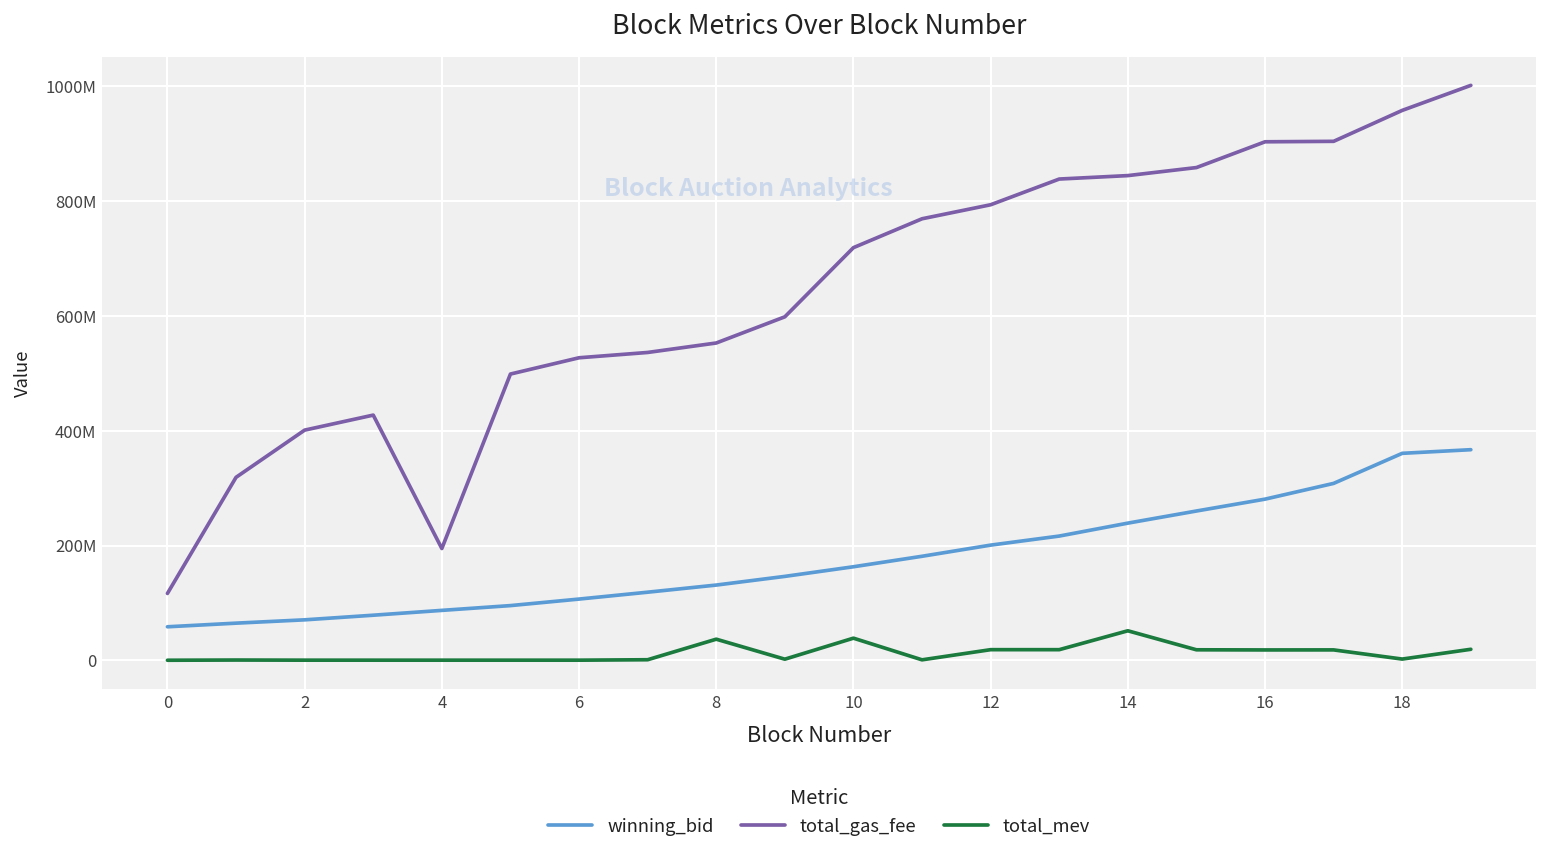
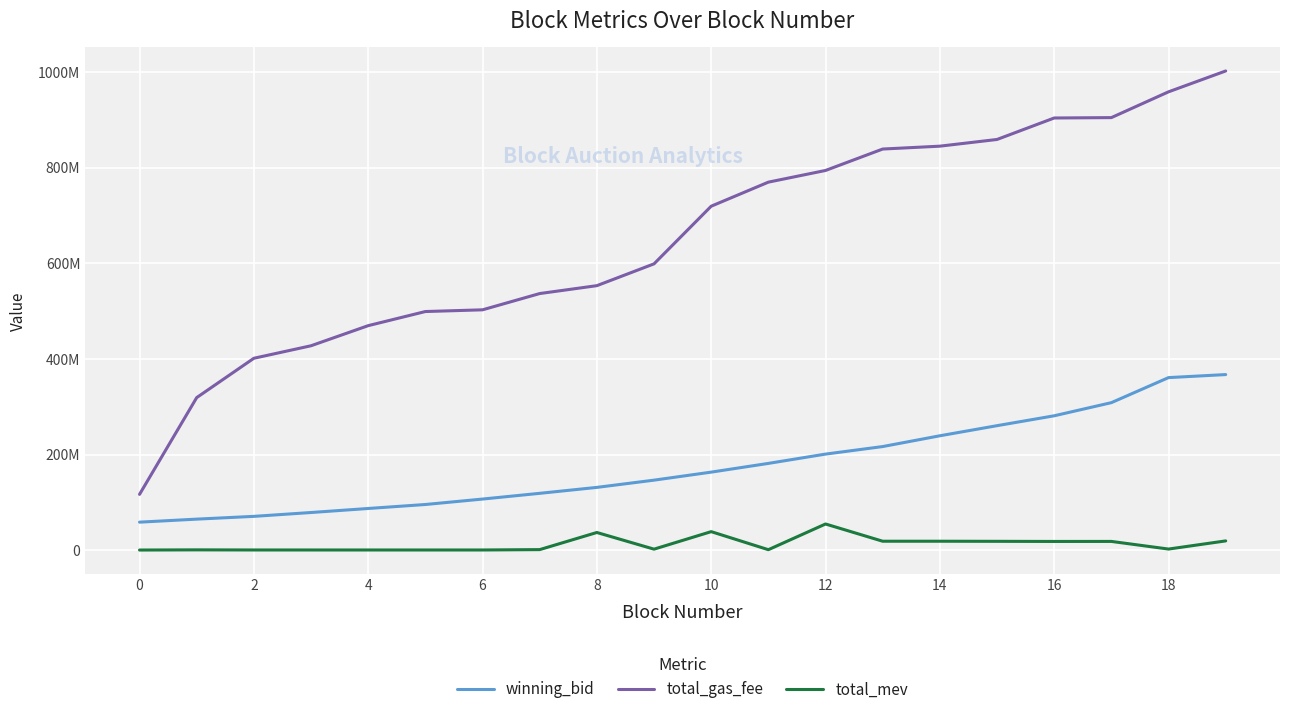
  {
    "winning_bid": {
      "0": 60000000,
      "2": 70000000,
      "4": 90000000,
      "6": 110000000,
      "8": 130000000,
      "10": 160000000,
      "12": 200000000,
      "14": 240000000,
      "16": 280000000,
      "18": 360000000
    },
    "total_gas_fee": {
      "0": 120000000,
      "2": 400000000,
-     "4": 200000000,
-     "6": 530000000,
+     "4": 470000000,
+     "6": 500000000,
      "8": 550000000,
      "10": 720000000,
      "12": 790000000,
      "14": 840000000,
      "16": 900000000,
      "18": 960000000
    },
    "total_mev": {
      "0": 0,
      "2": 0,
      "4": 0,
      "6": 0,
      "8": 40000000,
      "10": 40000000,
-     "12": 20000000,
-     "14": 50000000,
+     "12": 50000000,
+     "14": 20000000,
      "16": 20000000,
      "18": 0
    }
  }
